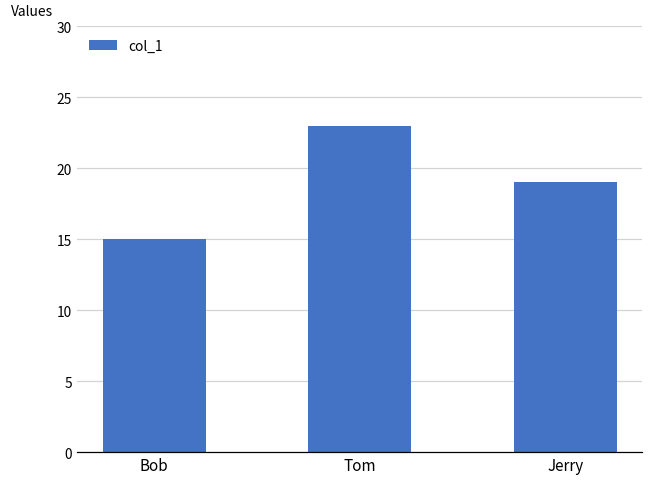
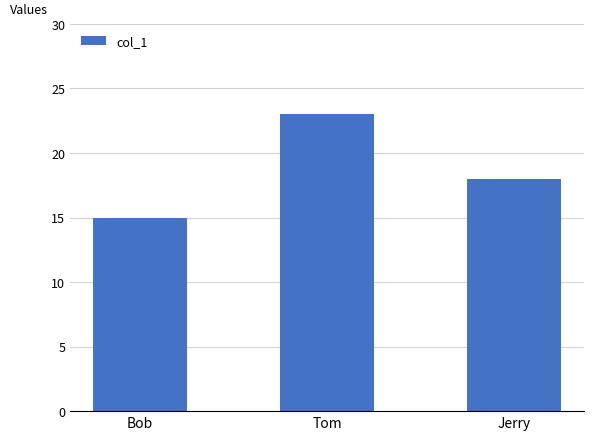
  {
    "Bob": 15,
    "Tom": 23,
-   "Jerry": 19
+   "Jerry": 18
  }
